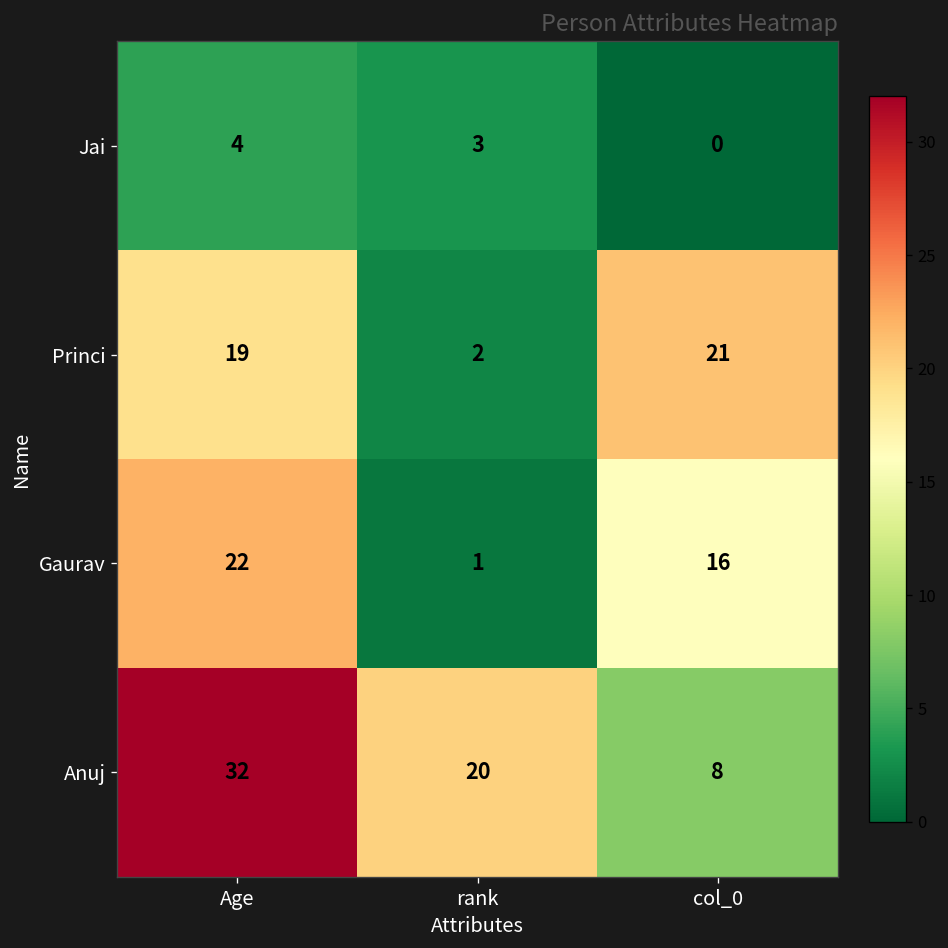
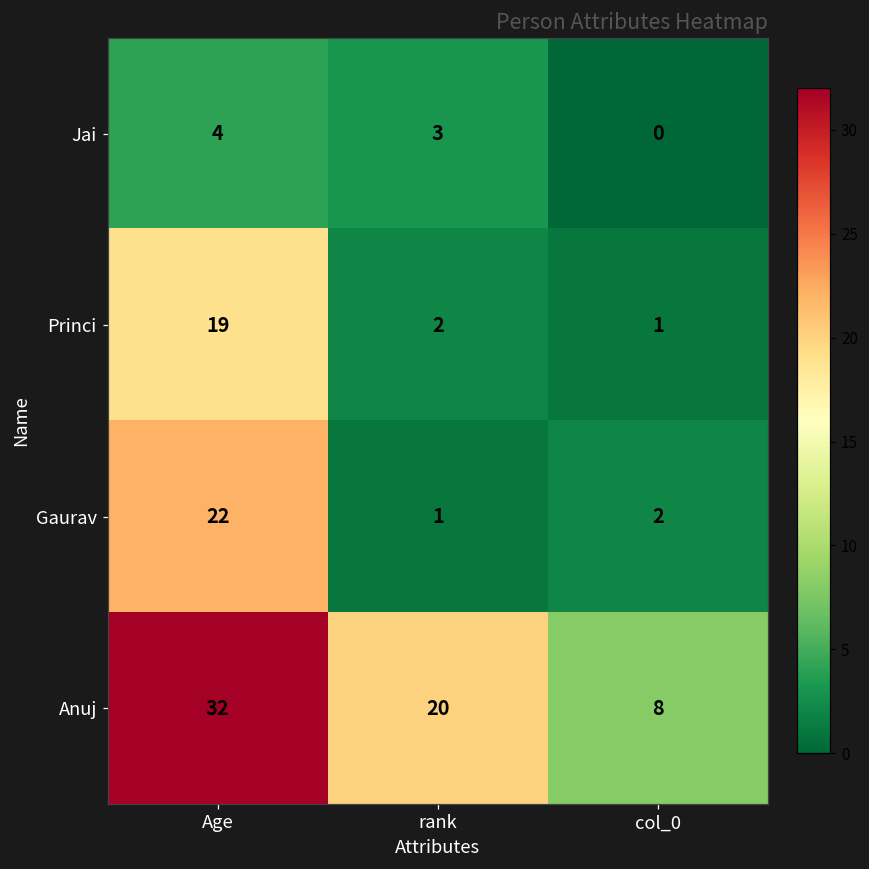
  {
    "Jai": {
      "Age": 4,
      "rank": 3,
      "col_0": 0
    },
    "Princi": {
      "Age": 19,
      "rank": 2,
-     "col_0": 21
+     "col_0": 1
    },
    "Gaurav": {
      "Age": 22,
      "rank": 1,
-     "col_0": 16
+     "col_0": 2
    },
    "Anuj": {
      "Age": 32,
      "rank": 20,
      "col_0": 8
    }
  }
